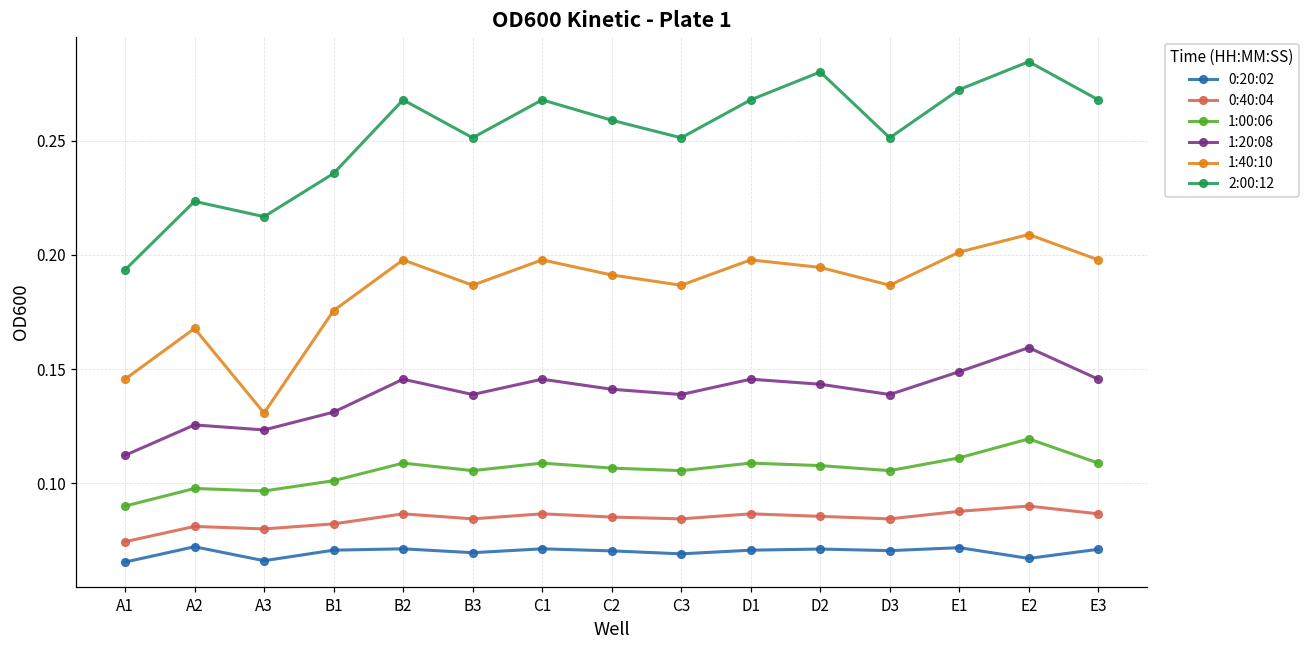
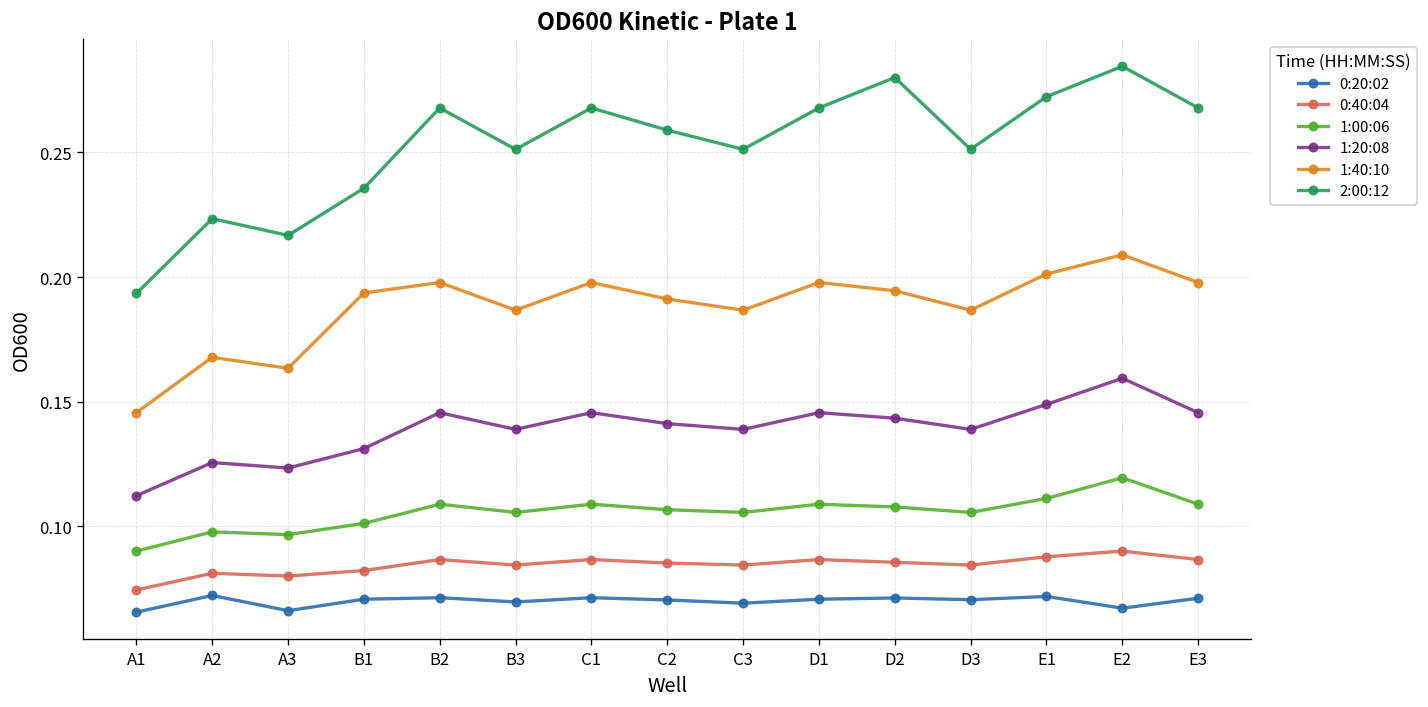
  {
    "0:20:02": {
      "A1": 0.066,
      "A2": 0.072,
      "A3": 0.066,
      "B1": 0.071,
      "B2": 0.071,
      "B3": 0.070,
      "C1": 0.071,
      "C2": 0.071,
      "C3": 0.069,
      "D1": 0.071,
      "D2": 0.071,
      "D3": 0.071,
      "E1": 0.072,
      "E2": 0.067,
      "E3": 0.071
    },
    "0:40:04": {
      "A1": 0.075,
      "A2": 0.081,
      "A3": 0.080,
      "B1": 0.082,
      "B2": 0.087,
      "B3": 0.085,
      "C1": 0.087,
      "C2": 0.085,
      "C3": 0.085,
      "D1": 0.087,
      "D2": 0.086,
      "D3": 0.085,
      "E1": 0.088,
      "E2": 0.090,
      "E3": 0.087
    },
    "1:00:06": {
      "A1": 0.090,
      "A2": 0.098,
      "A3": 0.097,
      "B1": 0.101,
      "B2": 0.109,
      "B3": 0.106,
      "C1": 0.109,
      "C2": 0.107,
      "C3": 0.106,
      "D1": 0.109,
      "D2": 0.108,
      "D3": 0.106,
      "E1": 0.111,
      "E2": 0.120,
      "E3": 0.109
    },
    "1:20:08": {
      "A1": 0.112,
      "A2": 0.126,
      "A3": 0.123,
      "B1": 0.131,
      "B2": 0.146,
      "B3": 0.139,
      "C1": 0.146,
      "C2": 0.141,
      "C3": 0.139,
      "D1": 0.146,
      "D2": 0.143,
      "D3": 0.139,
      "E1": 0.149,
      "E2": 0.159,
      "E3": 0.146
    },
    "1:40:10": {
      "A1": 0.146,
      "A2": 0.168,
-     "A3": 0.131,
-     "B1": 0.176,
+     "A3": 0.163,
+     "B1": 0.194,
      "B2": 0.198,
      "B3": 0.187,
      "C1": 0.198,
      "C2": 0.191,
      "C3": 0.187,
      "D1": 0.198,
      "D2": 0.195,
      "D3": 0.187,
      "E1": 0.201,
      "E2": 0.209,
      "E3": 0.198
    },
    "2:00:12": {
      "A1": 0.193,
      "A2": 0.223,
      "A3": 0.217,
      "B1": 0.236,
      "B2": 0.268,
      "B3": 0.251,
      "C1": 0.268,
      "C2": 0.259,
      "C3": 0.251,
      "D1": 0.268,
      "D2": 0.280,
      "D3": 0.251,
      "E1": 0.272,
      "E2": 0.285,
      "E3": 0.268
    }
  }
